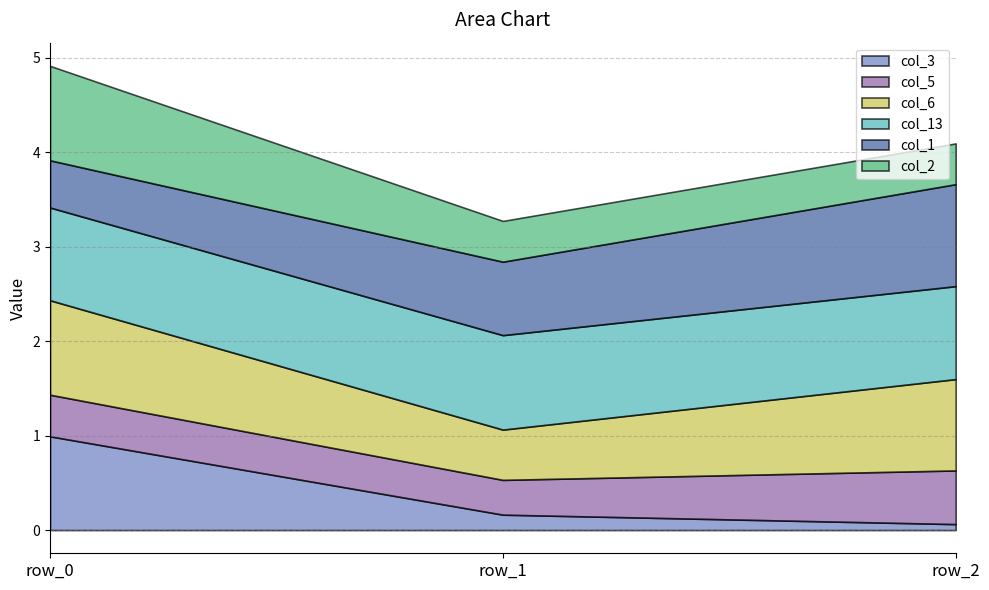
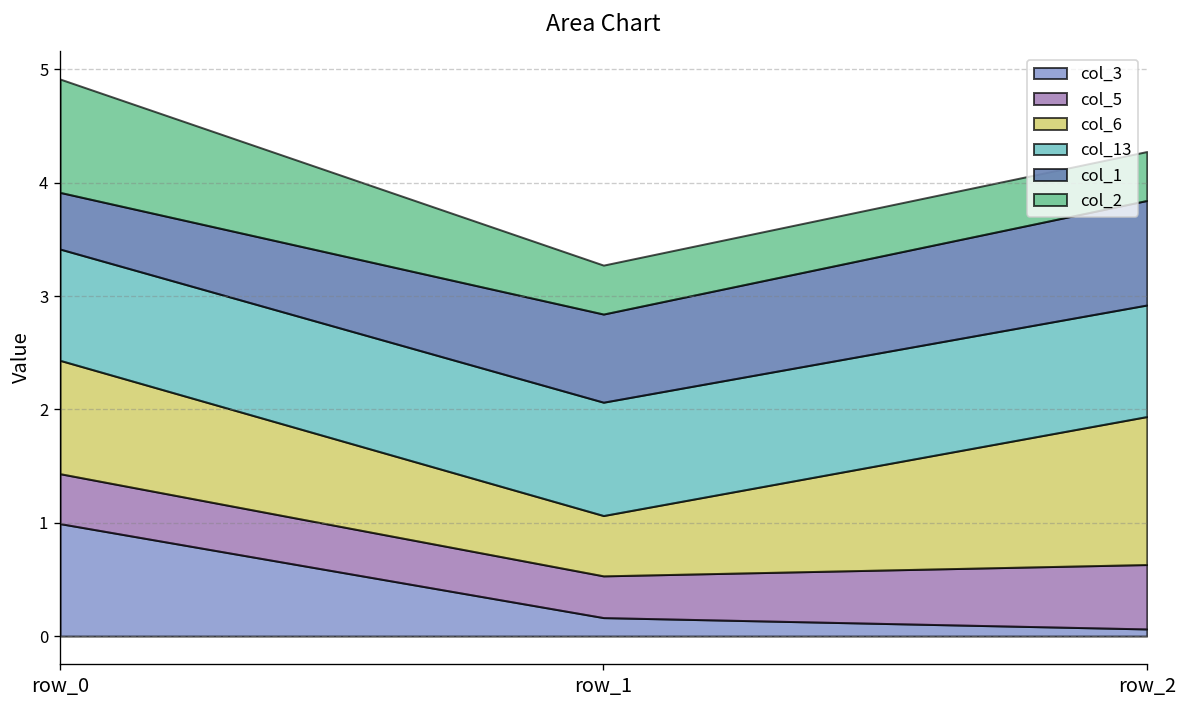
  {
    "col_6": {
      "row_0": 1.0,
      "row_1": 0.5,
-     "row_2": 1.0
+     "row_2": 1.3
    },
    "col_1": {
      "row_0": 0.5,
      "row_1": 0.8,
-     "row_2": 1.1
+     "row_2": 0.9
    }
  }
